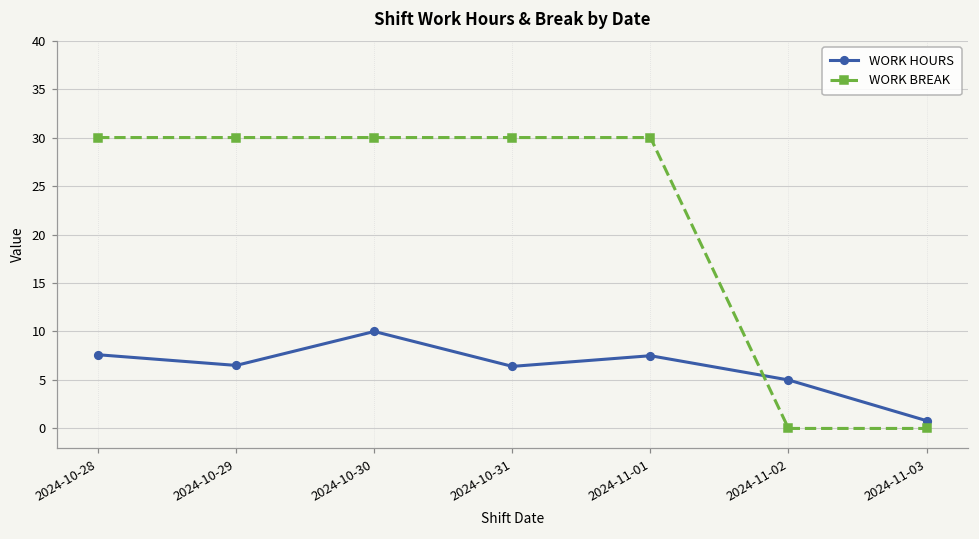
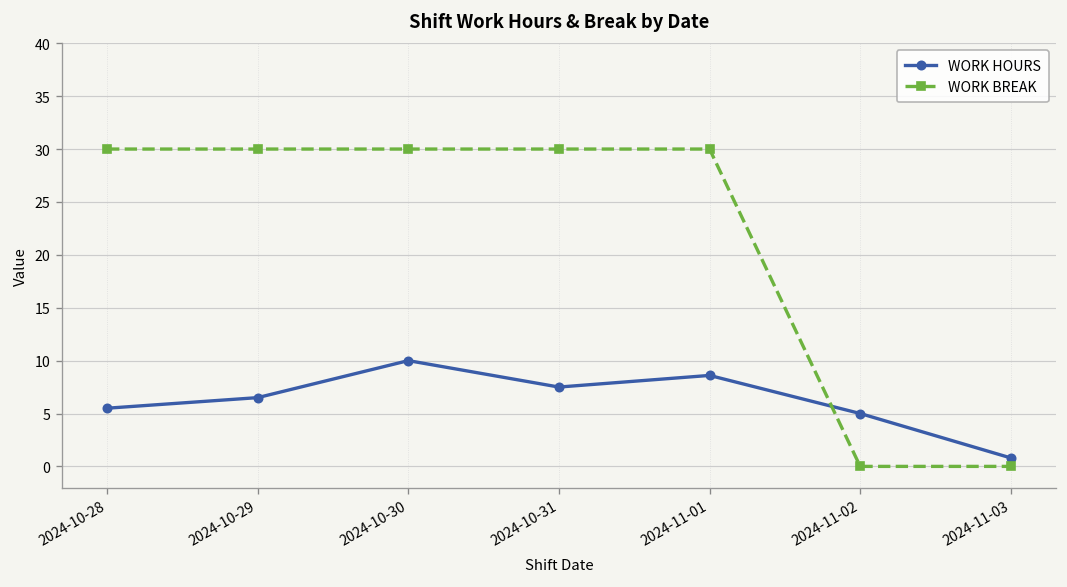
  {
    "WORK HOURS": {
-     "2024-10-28": 8,
+     "2024-10-28": 6,
      "2024-10-29": 7,
      "2024-10-30": 10,
-     "2024-10-31": 6,
-     "2024-11-01": 8,
+     "2024-10-31": 8,
+     "2024-11-01": 9,
      "2024-11-02": 5,
      "2024-11-03": 1
    },
    "WORK BREAK": {
      "2024-10-28": 30,
      "2024-10-29": 30,
      "2024-10-30": 30,
      "2024-10-31": 30,
      "2024-11-01": 30,
      "2024-11-02": 0,
      "2024-11-03": 0
    }
  }
